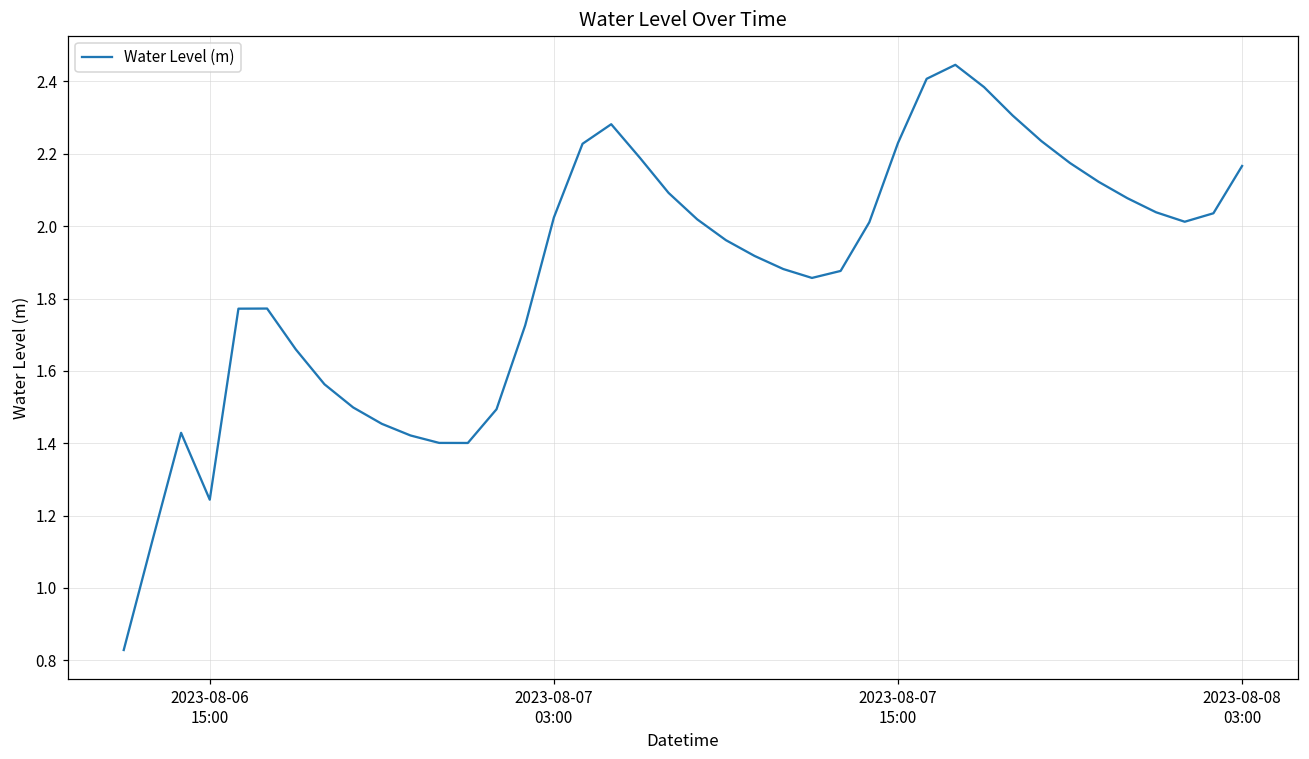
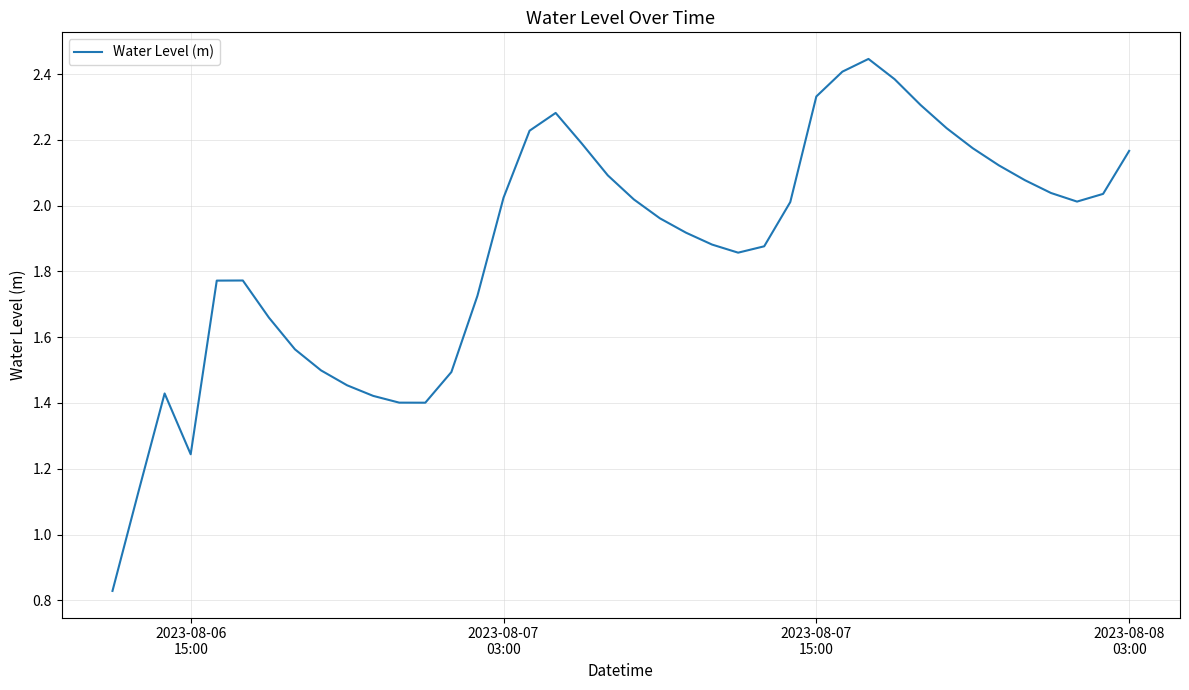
  {
    "2023-08-06 15:00": 1.24,
    "2023-08-07 03:00": 2.02,
-   "2023-08-07 15:00": 2.23,
+   "2023-08-07 15:00": 2.33,
    "2023-08-08 03:00": 2.17
  }
